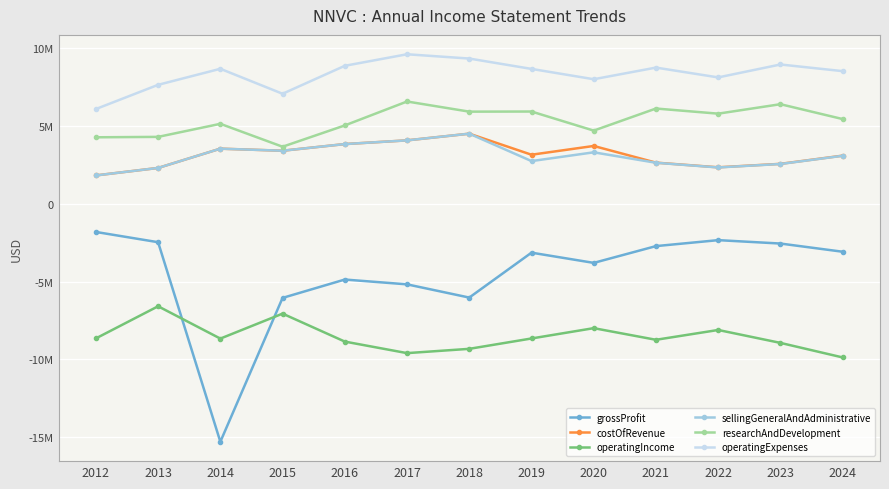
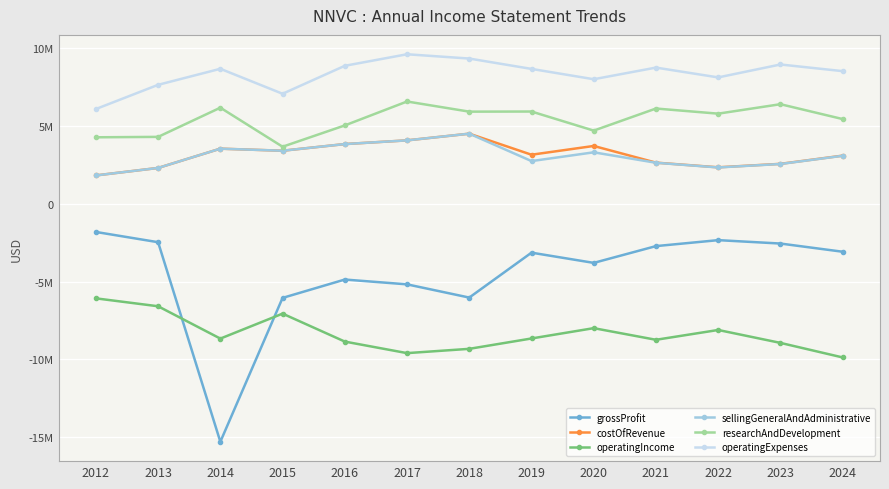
  {
    "costOfRevenue": {
      "2019": 3100000,
      "2020": 3700000
    },
    "operatingIncome": {
-     "2012": -8700000,
+     "2012": -6100000,
      "2013": -6600000,
      "2014": -8700000,
      "2015": -7100000,
      "2016": -8900000,
      "2017": -9600000,
      "2018": -9300000,
      "2019": -8700000,
      "2020": -8000000,
      "2021": -8700000,
      "2022": -8100000,
      "2023": -8900000,
      "2024": -9900000
    },
    "researchAndDevelopment": {
      "2012": 4300000,
      "2013": 4300000,
-     "2014": 5100000,
+     "2014": 6200000,
      "2015": 3700000,
      "2016": 5000000,
      "2017": 6600000,
      "2018": 5900000,
      "2019": 5900000,
      "2020": 4700000,
      "2021": 6100000,
      "2022": 5800000,
      "2023": 6400000,
      "2024": 5400000
    }
  }
